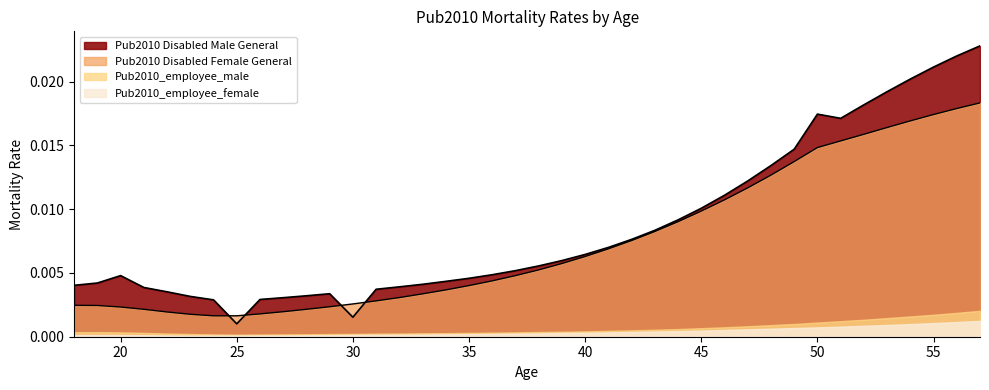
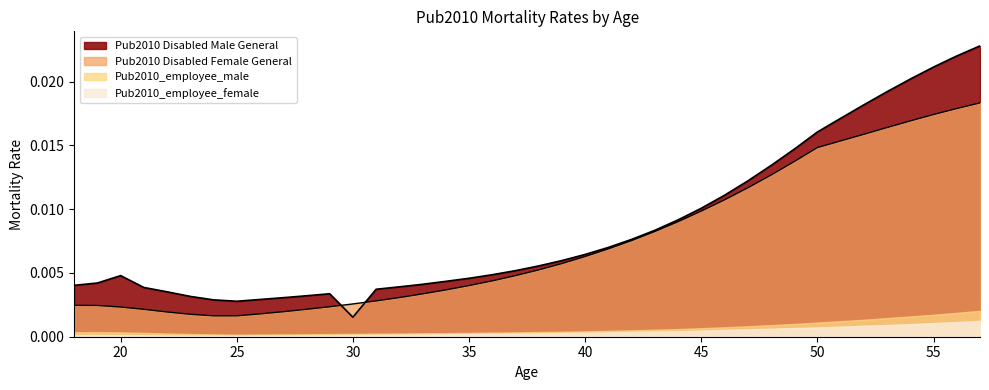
  {
    "Pub2010 Disabled Male General": {
      "20": 0.0048,
-     "25": 0.0010,
+     "25": 0.0028,
      "30": 0.0015,
      "35": 0.0046,
      "45": 0.0101,
-     "50": 0.0175,
+     "50": 0.0161,
      "55": 0.0211
    },
    "Pub2010_employee_female": {
      "50": 0.0007,
      "55": 0.0011
    }
  }
